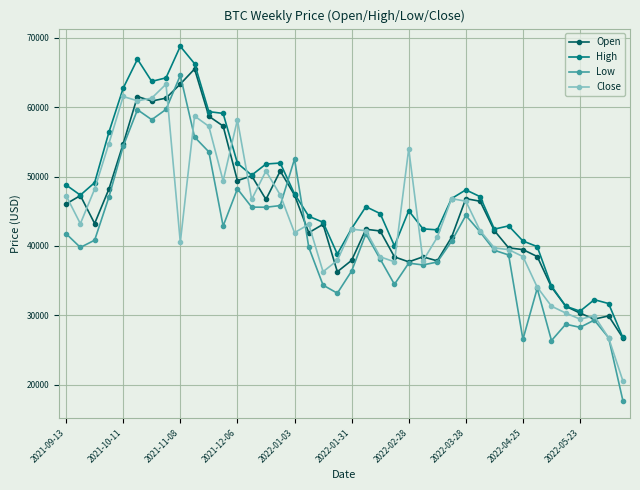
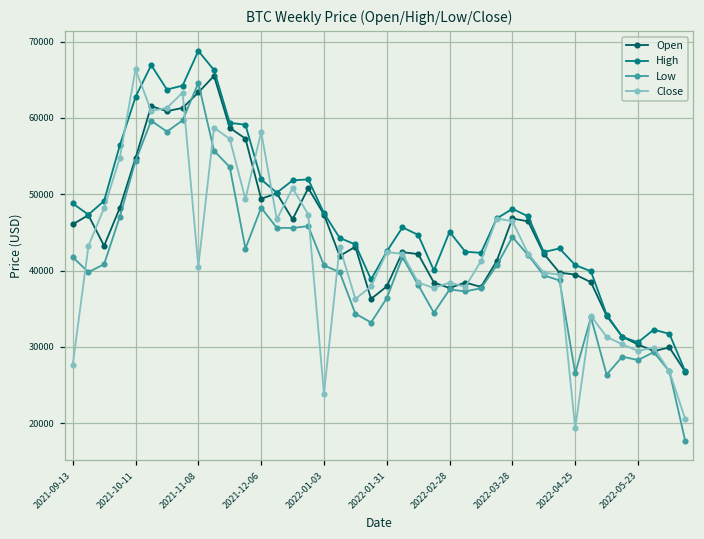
  {
    "Low": {
      "2021-09-13": 42000,
      "2021-11-08": 65000,
      "2021-12-06": 48000,
-     "2022-01-03": 53000,
+     "2022-01-03": 41000,
      "2022-01-31": 36000,
      "2022-03-28": 44000,
      "2022-04-25": 27000,
      "2022-05-23": 28000
    },
    "Close": {
-     "2021-09-13": 47000,
-     "2021-10-11": 62000,
+     "2021-09-13": 28000,
+     "2021-10-11": 66000,
      "2021-11-08": 41000,
      "2021-12-06": 58000,
-     "2022-01-03": 42000,
-     "2022-02-28": 54000,
+     "2022-01-03": 24000,
+     "2022-02-28": 38000,
      "2022-03-28": 46000,
-     "2022-04-25": 38000,
+     "2022-04-25": 19000,
      "2022-05-23": 29000
    }
  }
